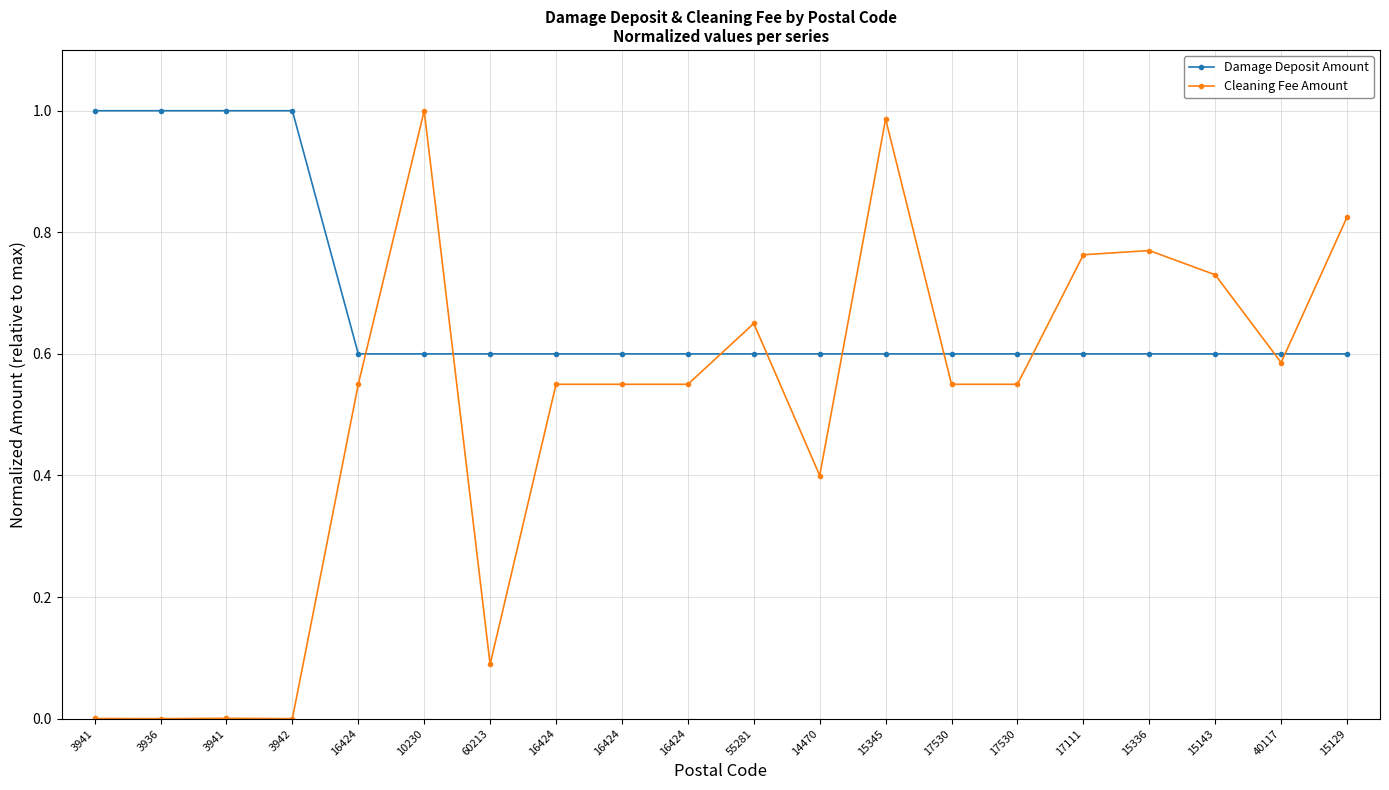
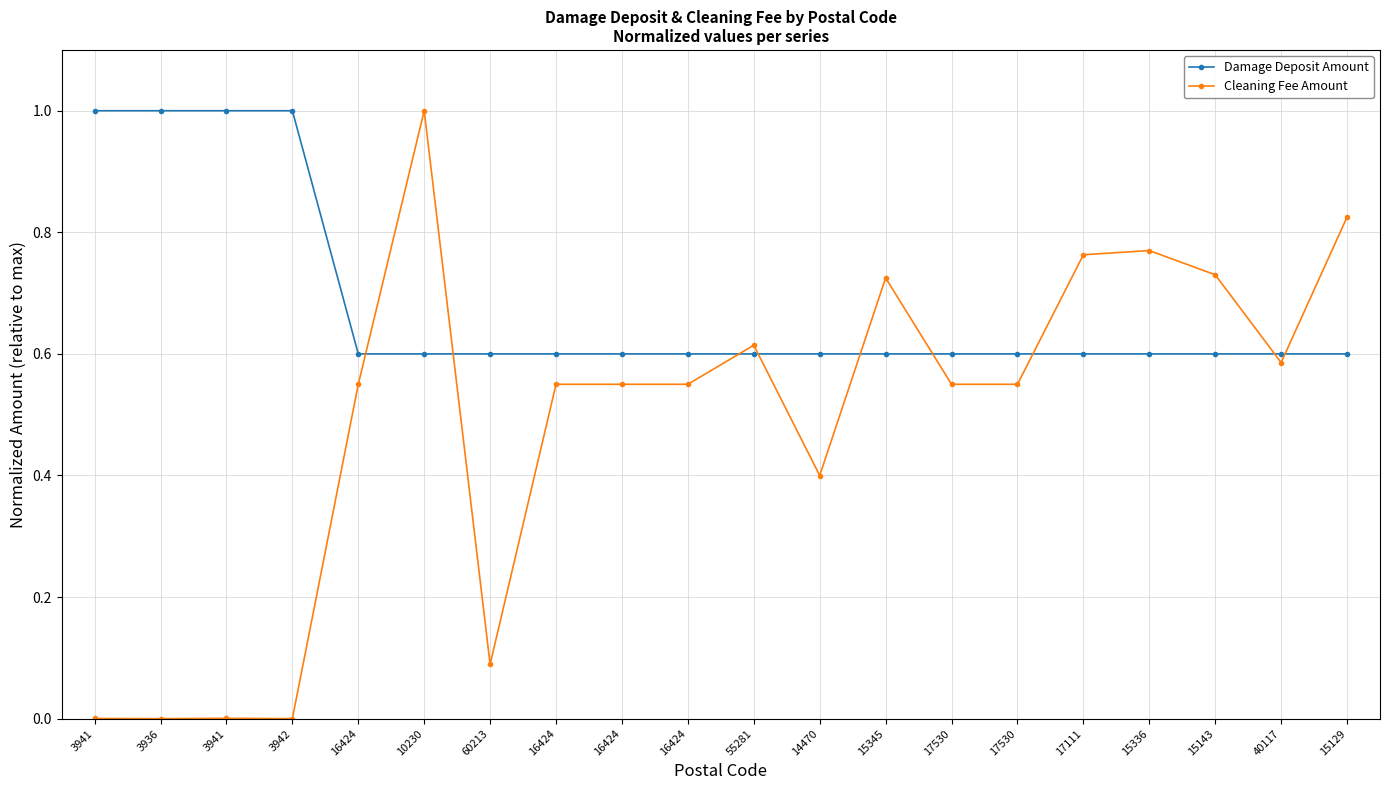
  {
    "Damage Deposit Amount": {
      "3936": 1.00,
      "3942": 1.00,
      "10230": 0.60,
      "60213": 0.60,
      "55281": 0.60,
      "14470": 0.60,
      "15345": 0.60,
      "17111": 0.60,
      "15336": 0.60,
      "15143": 0.60,
      "40117": 0.60,
      "15129": 0.60
    },
    "Cleaning Fee Amount": {
      "3936": 0.00,
      "3942": 0.00,
      "10230": 1.00,
      "60213": 0.09,
-     "55281": 0.65,
+     "55281": 0.61,
      "14470": 0.40,
-     "15345": 0.99,
+     "15345": 0.73,
      "17111": 0.76,
      "15336": 0.77,
      "15143": 0.73,
      "40117": 0.59,
      "15129": 0.83
    }
  }
